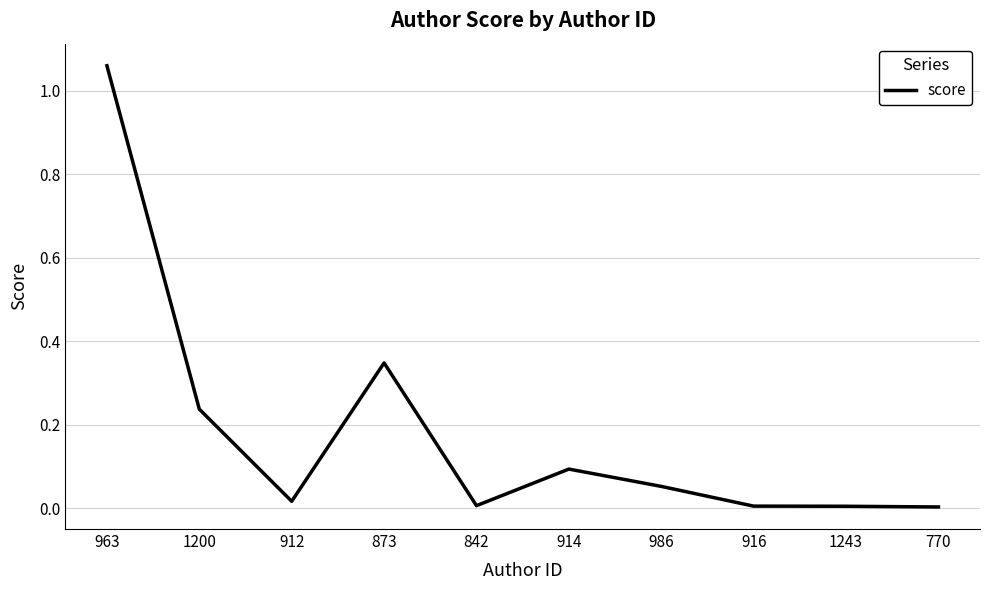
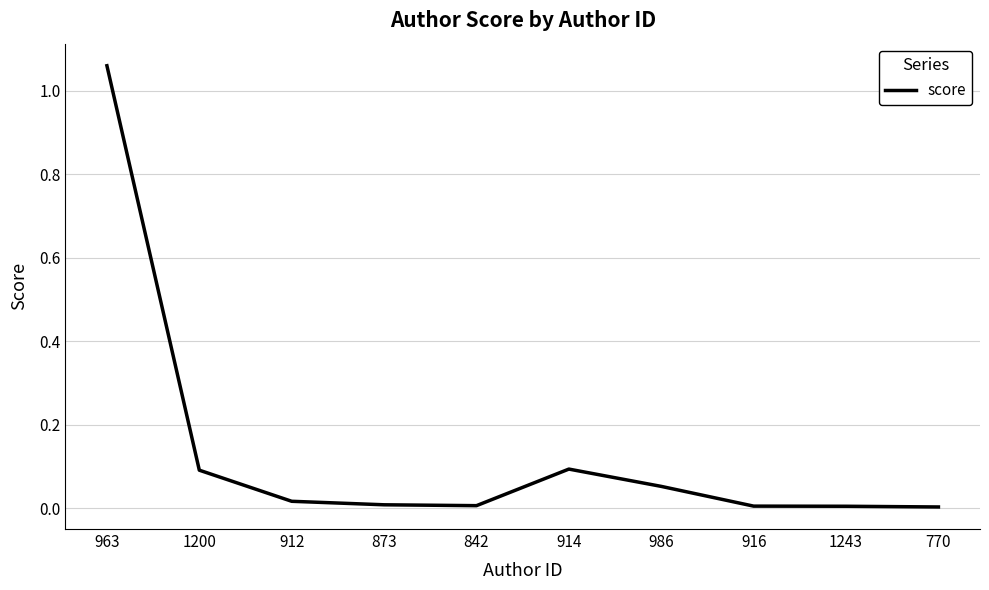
  {
    "963": 1.06,
-   "1200": 0.24,
+   "1200": 0.09,
    "912": 0.02,
-   "873": 0.35,
+   "873": 0.01,
    "842": 0.01,
    "914": 0.09,
    "986": 0.05,
    "916": 0.01,
    "1243": 0.01,
    "770": 0.00
  }
